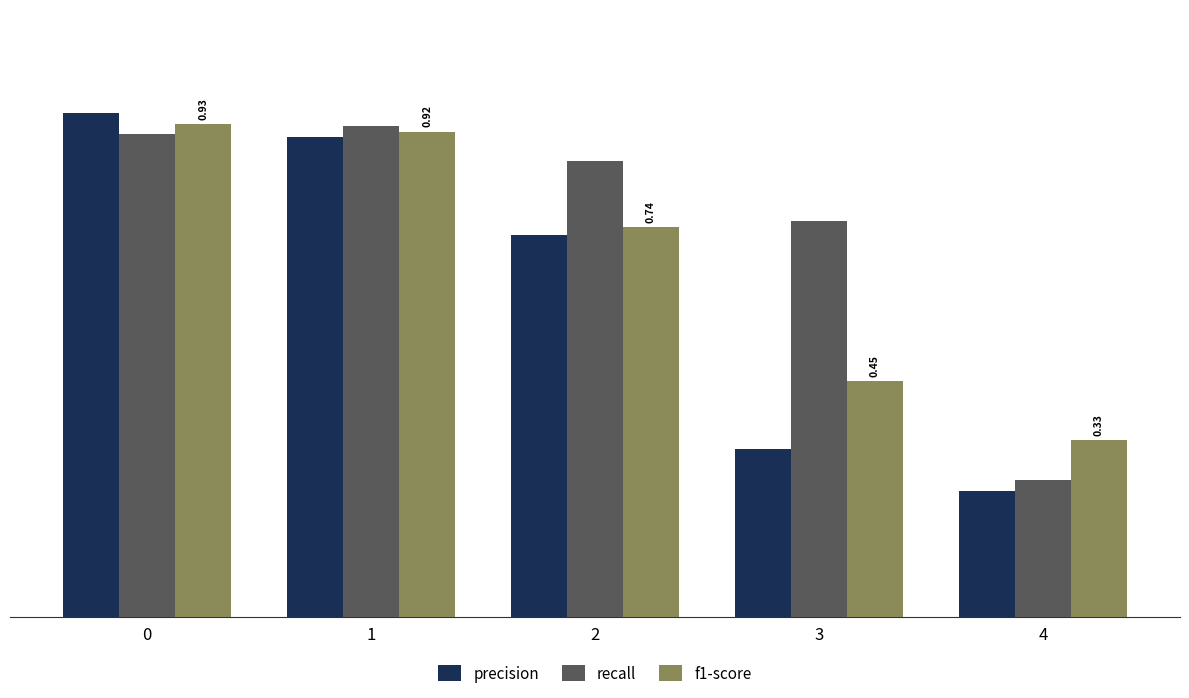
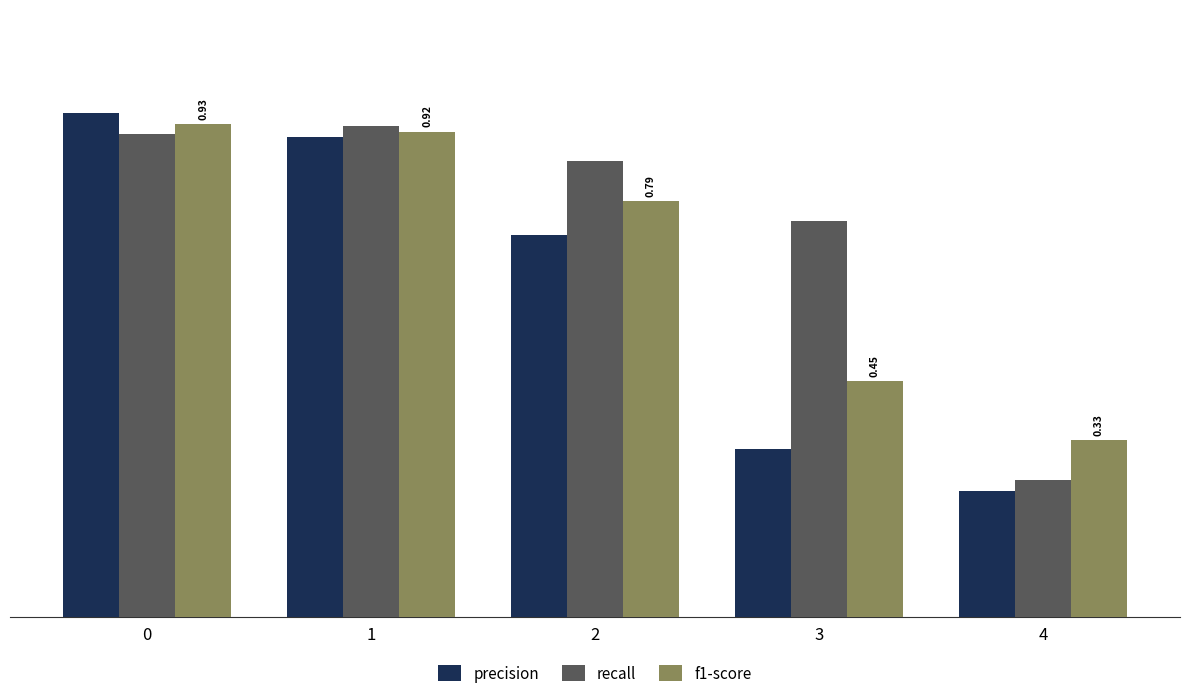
  {
    "f1-score": {
      "0": 0.93,
      "1": 0.92,
-     "2": 0.74,
+     "2": 0.79,
      "3": 0.45,
      "4": 0.33
    }
  }
